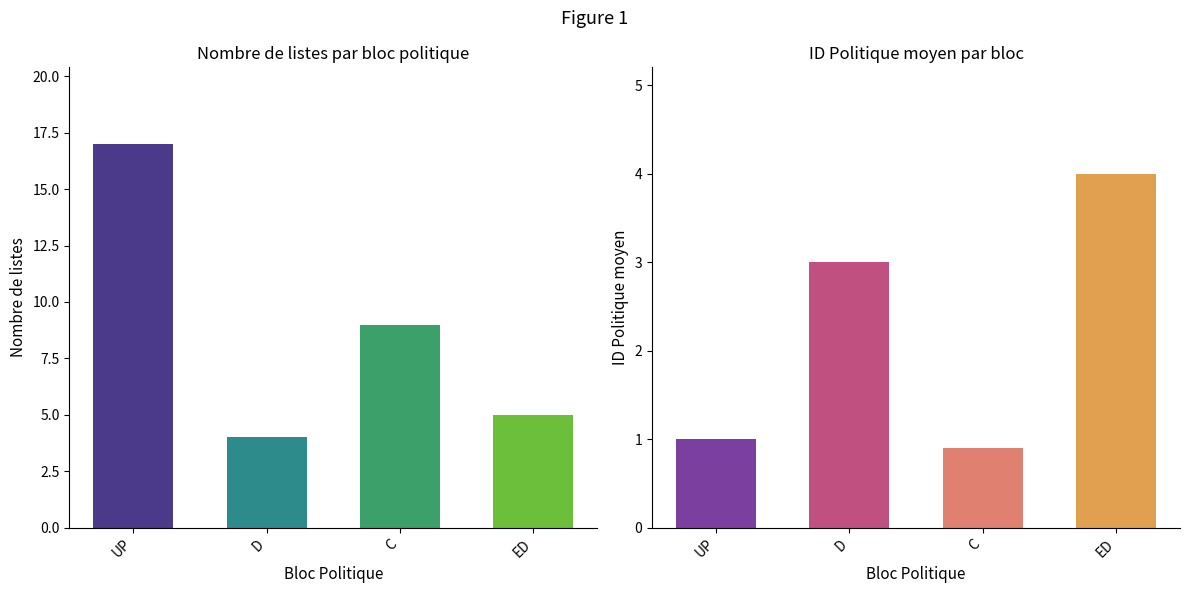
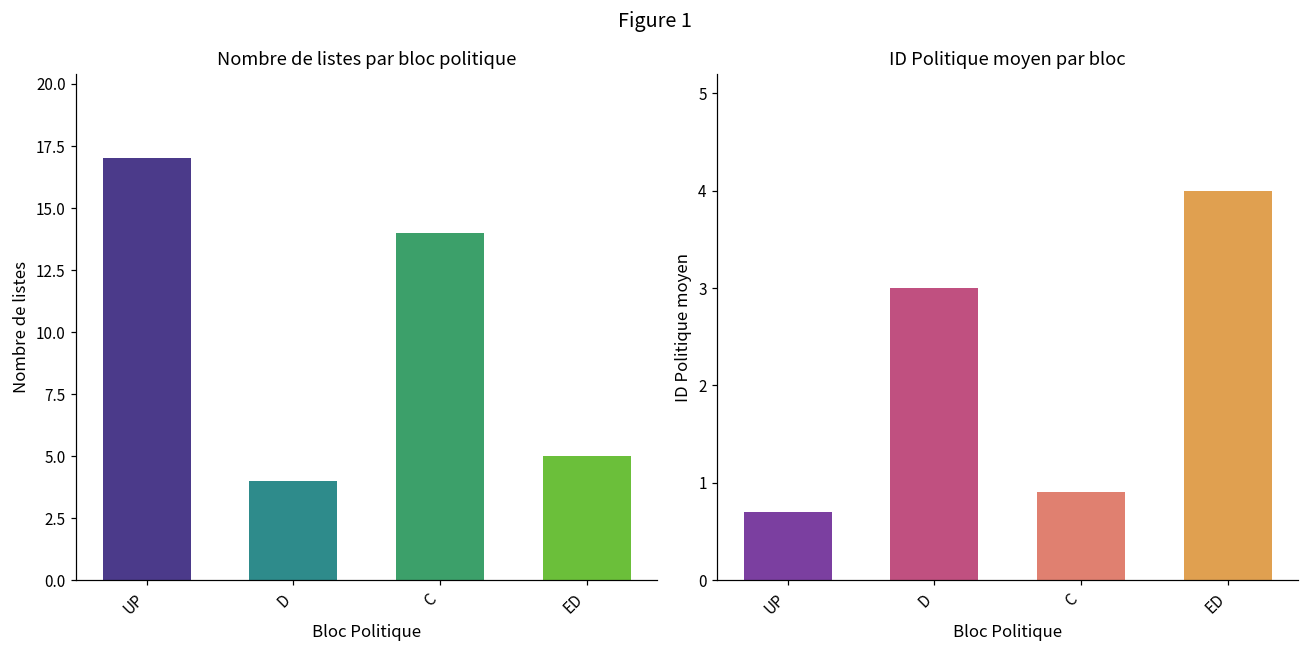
  {
    "Nombre de listes par bloc politique": {
      "UP": 17,
      "D": 4,
-     "C": 9,
+     "C": 14,
      "ED": 5
    },
    "ID Politique moyen par bloc": {
-     "UP": 1.0,
+     "UP": 0.7,
      "D": 3.0,
      "C": 0.9,
      "ED": 4.0
    }
  }
